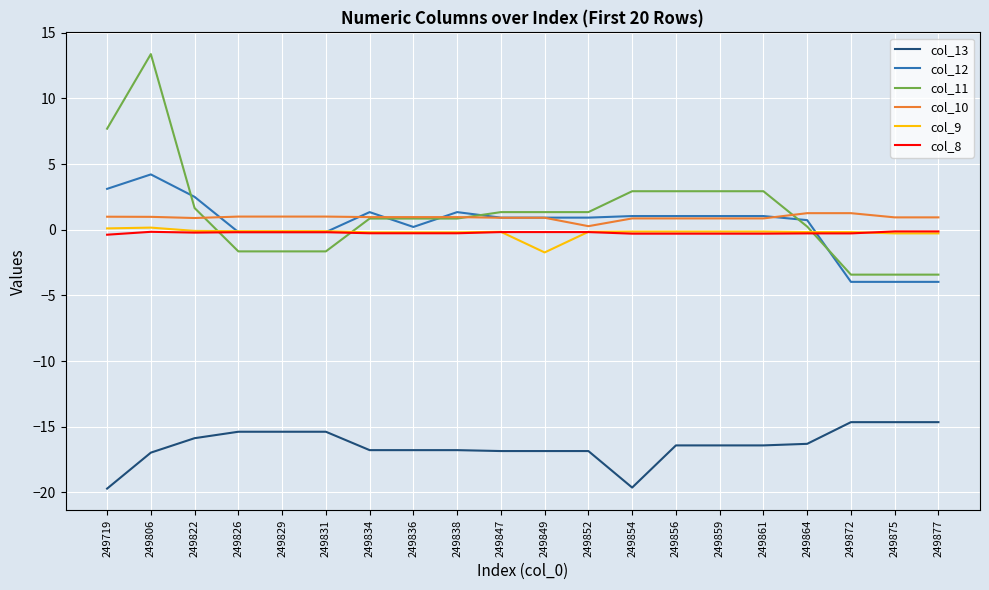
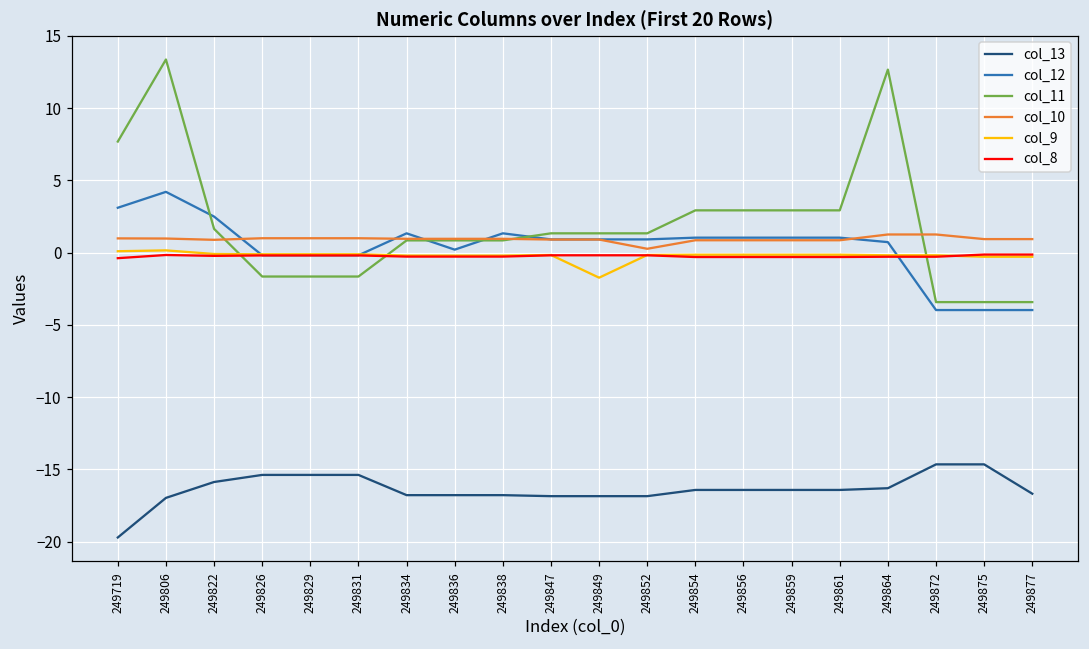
  {
    "col_13": {
      "249719": -19.7,
      "249806": -17.0,
      "249822": -15.9,
      "249826": -15.4,
      "249829": -15.4,
      "249831": -15.4,
      "249834": -16.8,
      "249836": -16.8,
      "249838": -16.8,
      "249847": -16.9,
      "249849": -16.9,
      "249852": -16.9,
-     "249854": -19.6,
+     "249854": -16.4,
      "249856": -16.4,
      "249859": -16.4,
      "249861": -16.4,
      "249864": -16.3,
      "249872": -14.7,
      "249875": -14.7,
-     "249877": -14.7
+     "249877": -16.7
    },
    "col_12": {
      "249719": 3.1,
      "249806": 4.2,
      "249822": 2.5,
      "249834": 1.3,
      "249836": 0.2,
      "249838": 1.3,
      "249852": 0.9,
      "249864": 0.7,
      "249872": -4.0,
      "249875": -4.0,
      "249877": -4.0
    },
    "col_11": {
      "249719": 7.7,
      "249806": 13.4,
      "249822": 1.7,
      "249826": -1.7,
      "249829": -1.7,
      "249831": -1.7,
      "249847": 1.3,
      "249849": 1.3,
      "249852": 1.3,
      "249854": 2.9,
      "249856": 2.9,
      "249859": 2.9,
      "249861": 2.9,
-     "249864": 0.2,
+     "249864": 12.7,
      "249872": -3.4,
      "249875": -3.4,
      "249877": -3.4
    },
    "col_10": {
      "249719": 1.0,
      "249806": 1.0,
      "249822": 0.9,
      "249826": 1.0,
      "249829": 1.0,
      "249831": 1.0,
      "249852": 0.3,
      "249864": 1.3,
      "249872": 1.3,
      "249875": 0.9,
      "249877": 0.9
    },
    "col_9": {
      "249719": 0.1,
      "249806": 0.2,
      "249849": -1.7
    },
    "col_8": {
      "249719": -0.4,
      "249806": -0.2,
      "249849": -0.2
    }
  }
